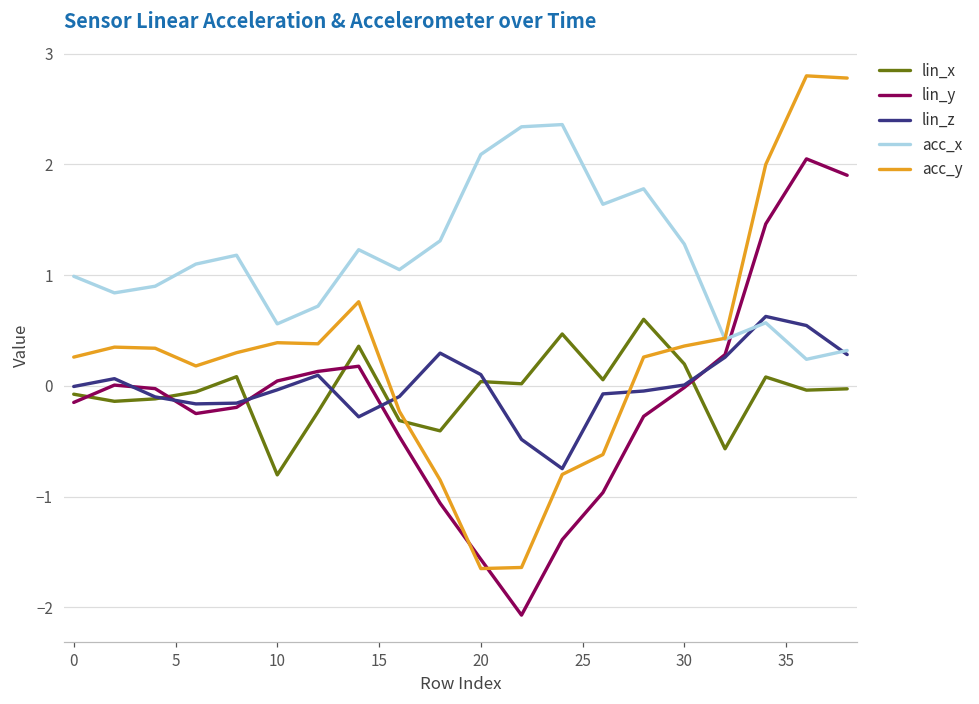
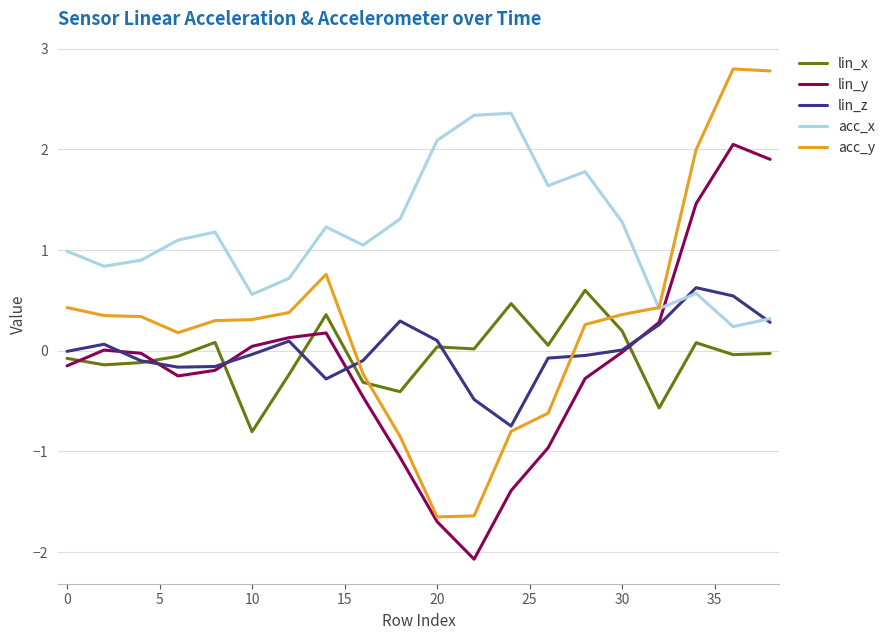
  {
    "lin_x": {
      "0": -0.08,
      "10": -0.80,
      "20": 0.04,
      "30": 0.20
    },
    "lin_y": {
      "0": -0.15,
      "10": 0.04,
-     "20": -1.57
+     "20": -1.70
    },
    "lin_z": {
      "0": -0.01,
      "10": -0.04,
      "20": 0.10
    },
    "acc_x": {
      "0": 0.99,
      "10": 0.56,
      "20": 2.09,
      "30": 1.28
    },
    "acc_y": {
-     "0": 0.26,
-     "10": 0.39,
+     "0": 0.43,
+     "10": 0.31,
      "20": -1.65,
      "30": 0.36
    }
  }
